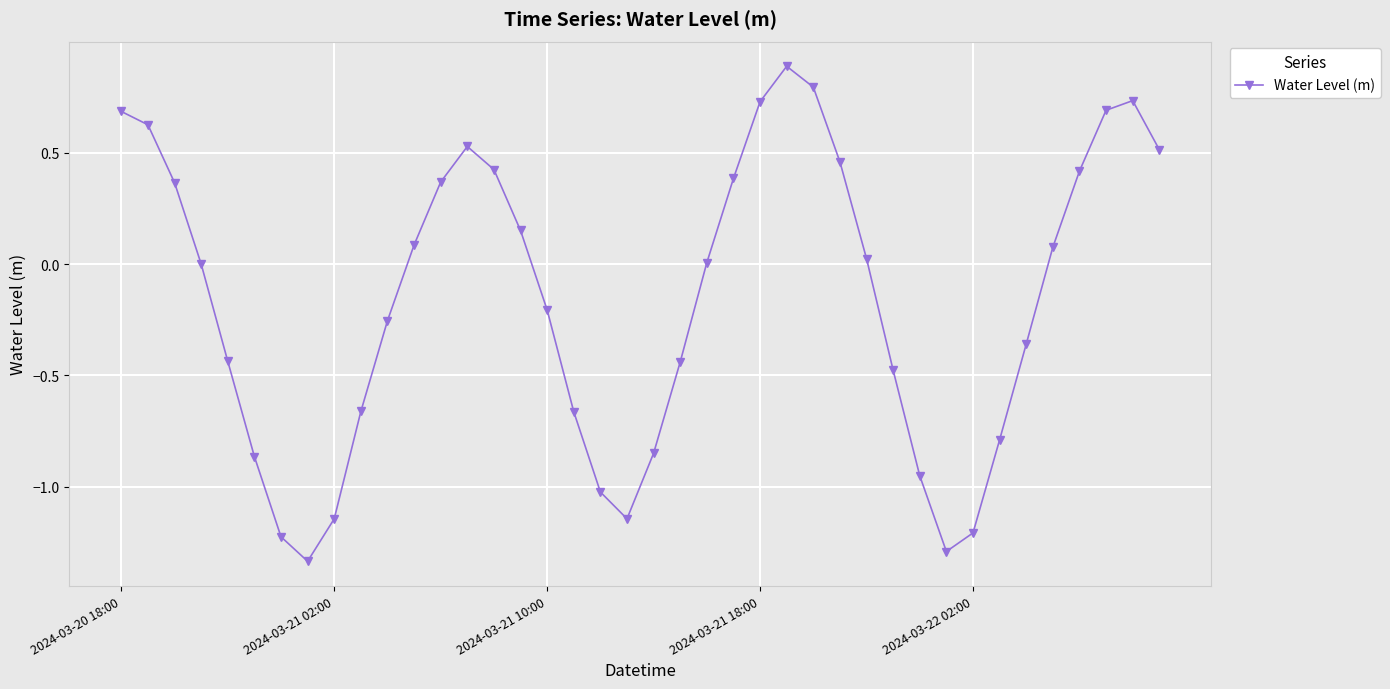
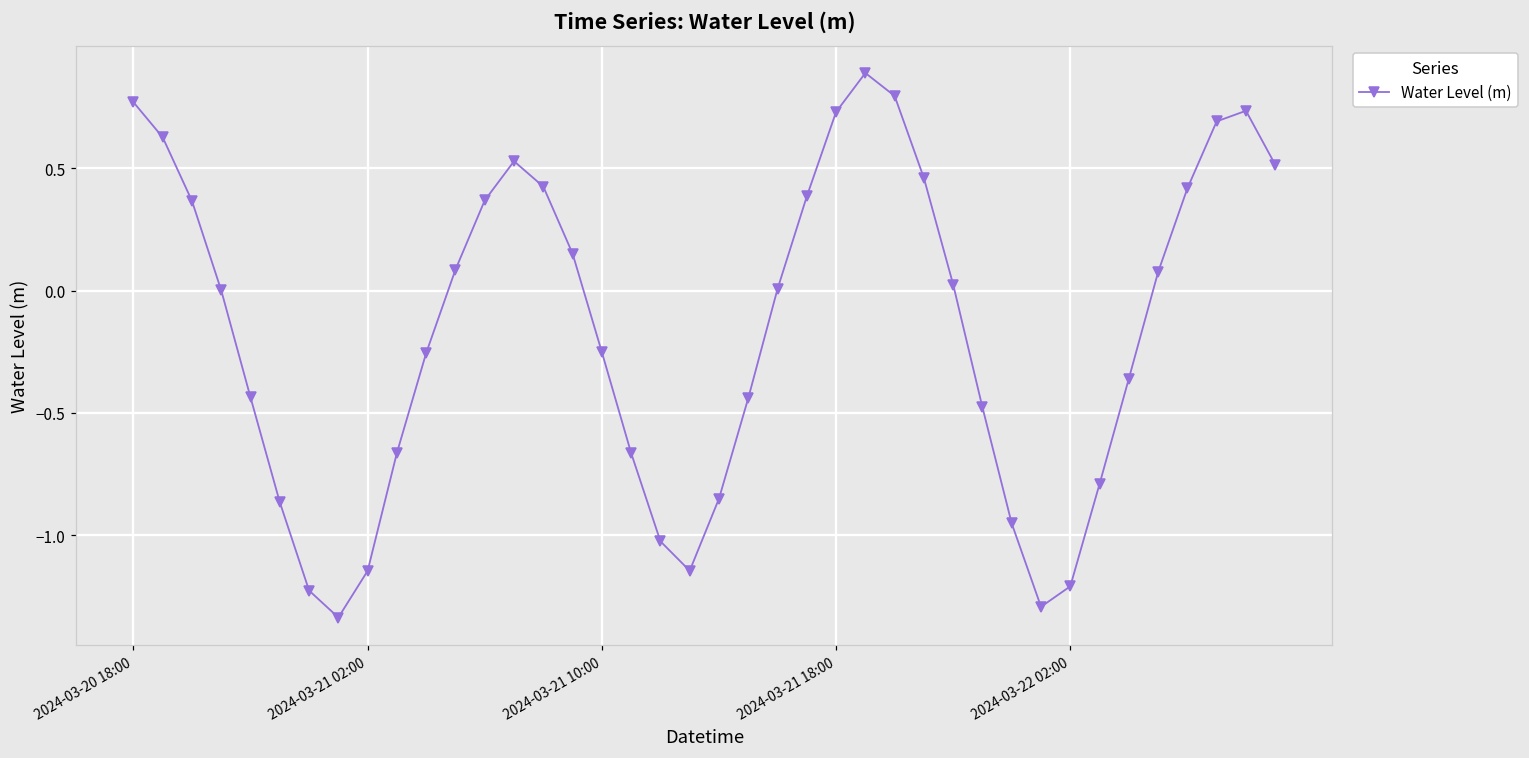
  {
-   "2024-03-20 18:00": 0.69,
+   "2024-03-20 18:00": 0.77,
    "2024-03-21 02:00": -1.14,
-   "2024-03-21 10:00": -0.21,
+   "2024-03-21 10:00": -0.25,
    "2024-03-21 18:00": 0.73,
    "2024-03-22 02:00": -1.21
  }
